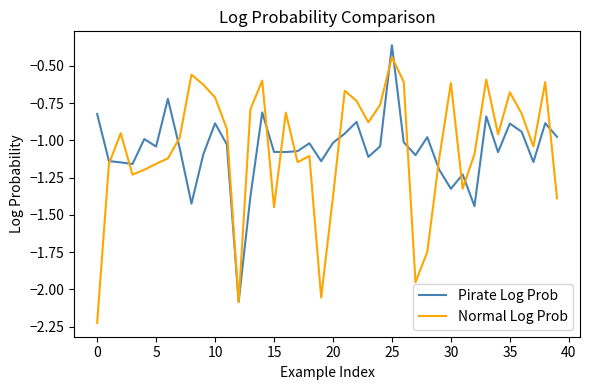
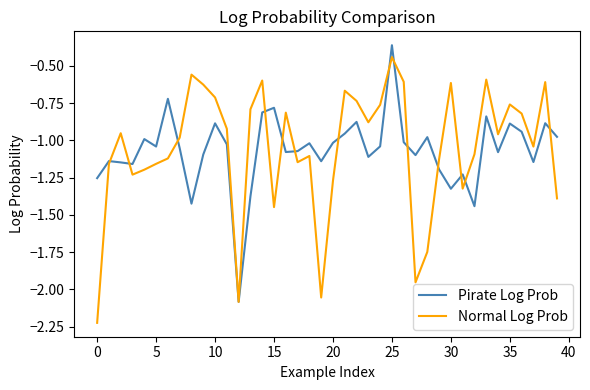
  {
    "Pirate Log Prob": {
-     "0": -0.82,
+     "0": -1.25,
      "5": -1.04,
      "10": -0.89,
-     "15": -1.08,
+     "15": -0.78,
      "20": -1.02,
      "25": -0.36,
      "30": -1.32,
      "35": -0.89
    },
    "Normal Log Prob": {
      "0": -2.22,
      "5": -1.16,
      "10": -0.71,
      "15": -1.45,
-     "20": -1.38,
+     "20": -1.27,
      "25": -0.44,
      "30": -0.61,
-     "35": -0.68
+     "35": -0.76
    }
  }
